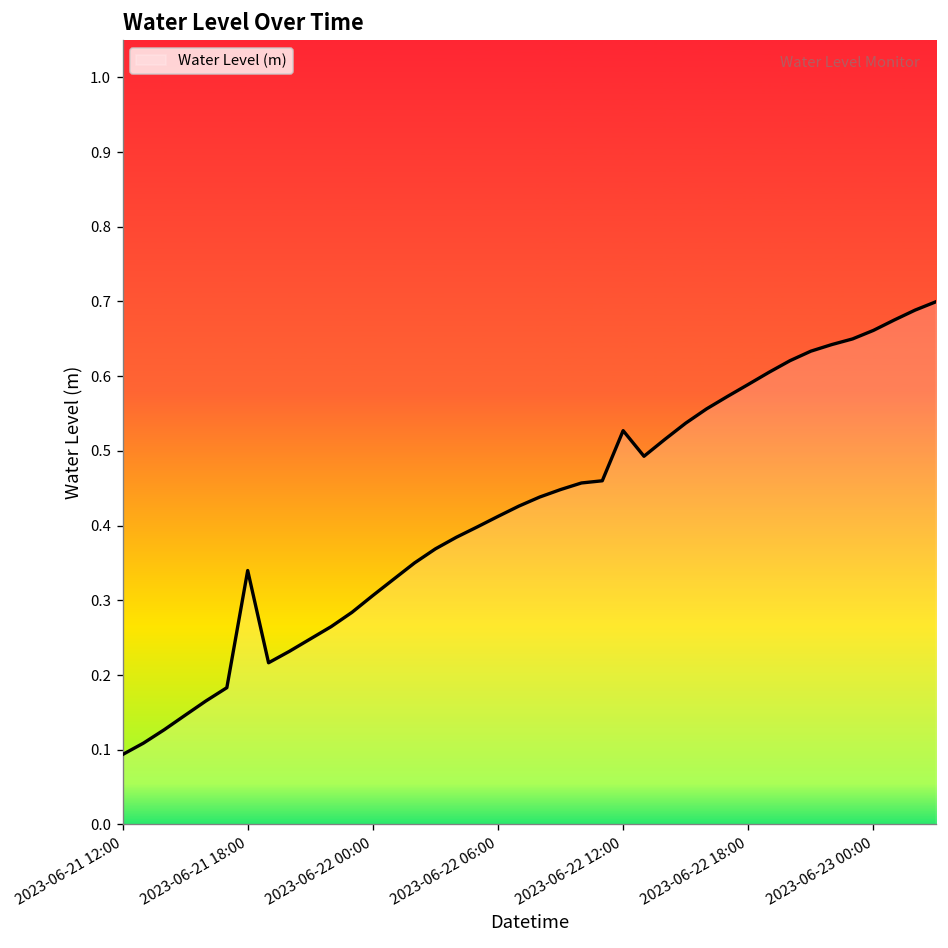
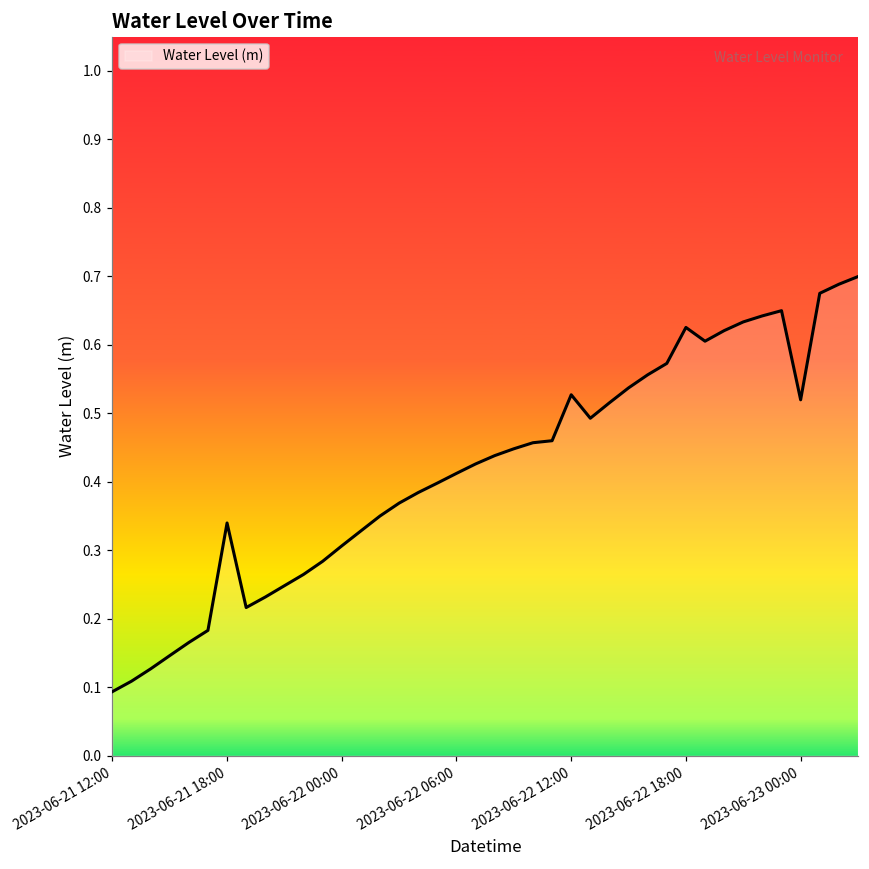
  {
    "2023-06-21 12:00": 0.09,
    "2023-06-21 18:00": 0.34,
    "2023-06-22 00:00": 0.31,
    "2023-06-22 06:00": 0.41,
    "2023-06-22 12:00": 0.53,
-   "2023-06-22 18:00": 0.59,
-   "2023-06-23 00:00": 0.66
+   "2023-06-22 18:00": 0.63,
+   "2023-06-23 00:00": 0.52
  }
